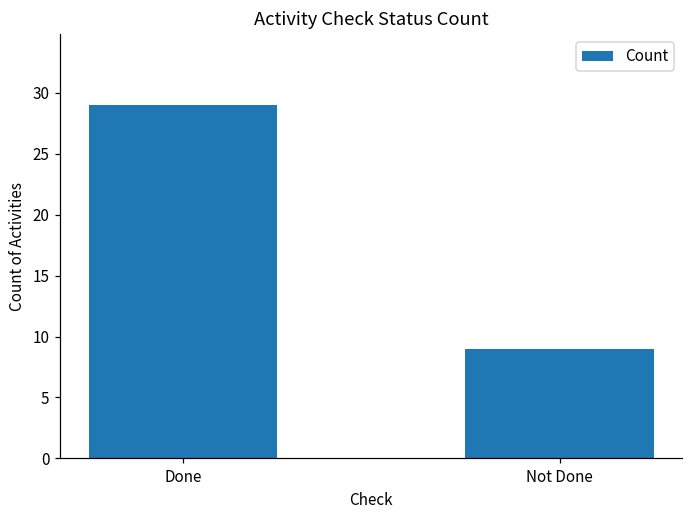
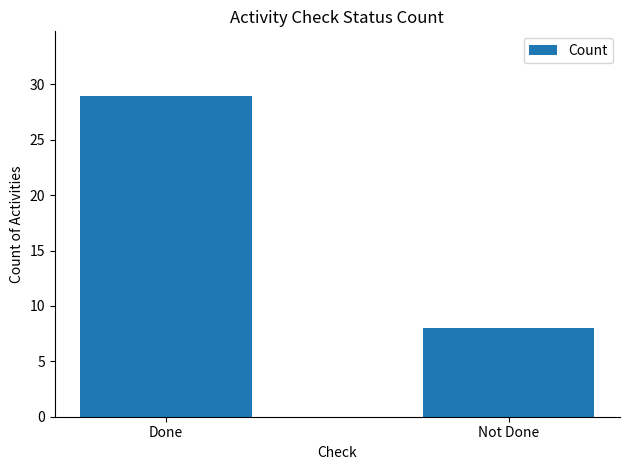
  {
    "Done": 29,
-   "Not Done": 9
+   "Not Done": 8
  }
